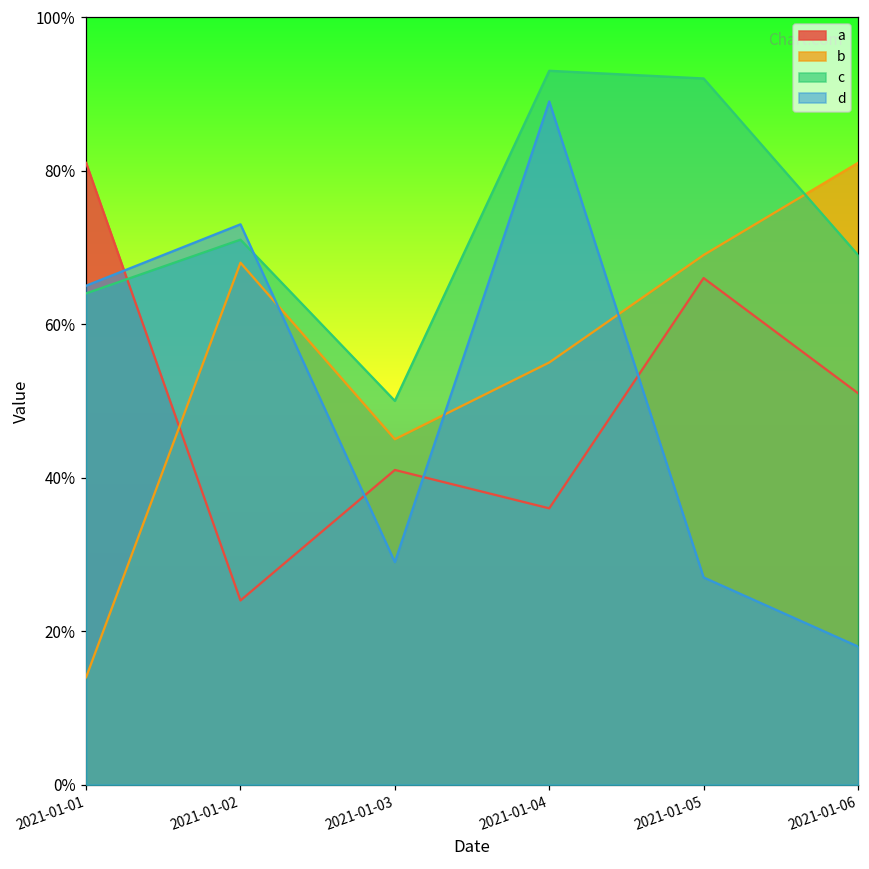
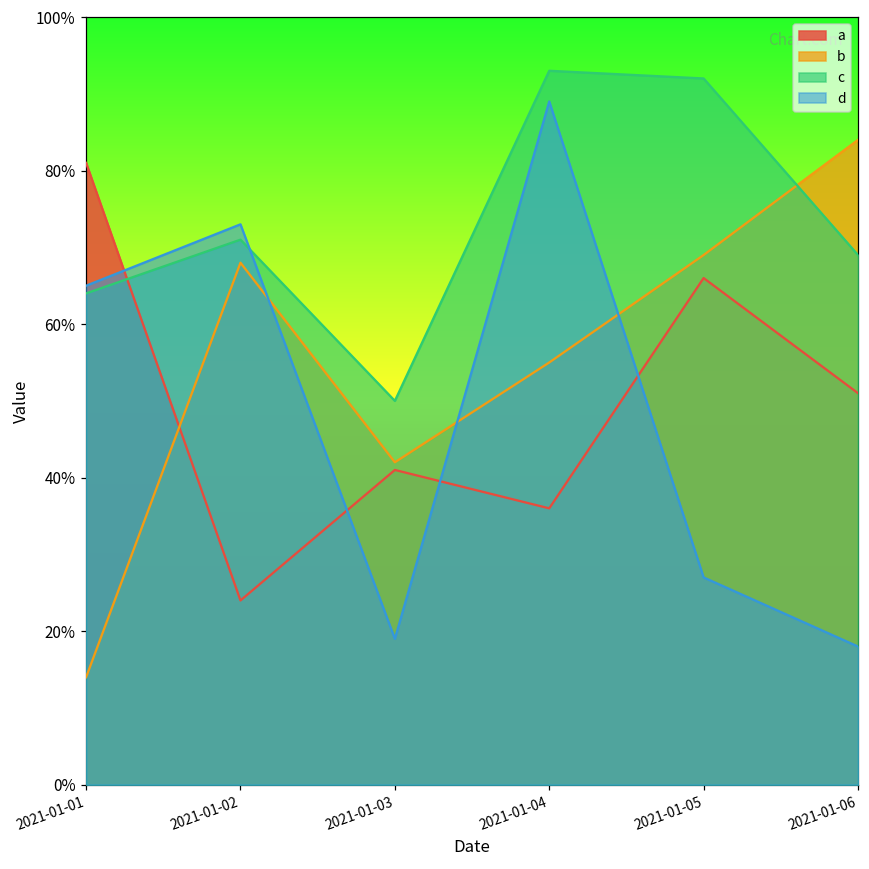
  {
    "a": {
      "2021-01-01": "81%",
      "2021-01-02": "24%",
      "2021-01-03": "41%",
      "2021-01-04": "36%",
      "2021-01-05": "66%",
      "2021-01-06": "51%"
    },
    "b": {
      "2021-01-01": "14%",
      "2021-01-02": "68%",
-     "2021-01-03": "45%",
+     "2021-01-03": "42%",
      "2021-01-04": "55%",
      "2021-01-05": "69%",
-     "2021-01-06": "81%"
+     "2021-01-06": "84%"
    },
    "c": {
      "2021-01-01": "64%",
      "2021-01-02": "71%",
      "2021-01-03": "50%",
      "2021-01-04": "93%",
      "2021-01-05": "92%",
      "2021-01-06": "69%"
    },
    "d": {
      "2021-01-01": "65%",
      "2021-01-02": "73%",
-     "2021-01-03": "29%",
+     "2021-01-03": "19%",
      "2021-01-04": "89%",
      "2021-01-05": "27%",
      "2021-01-06": "18%"
    }
  }
